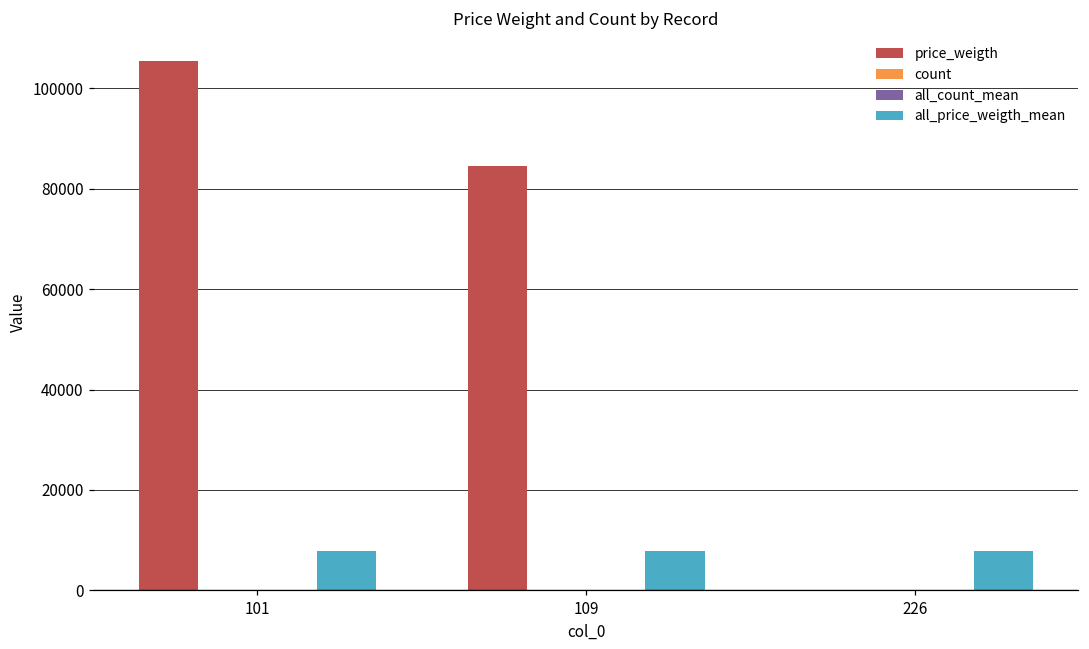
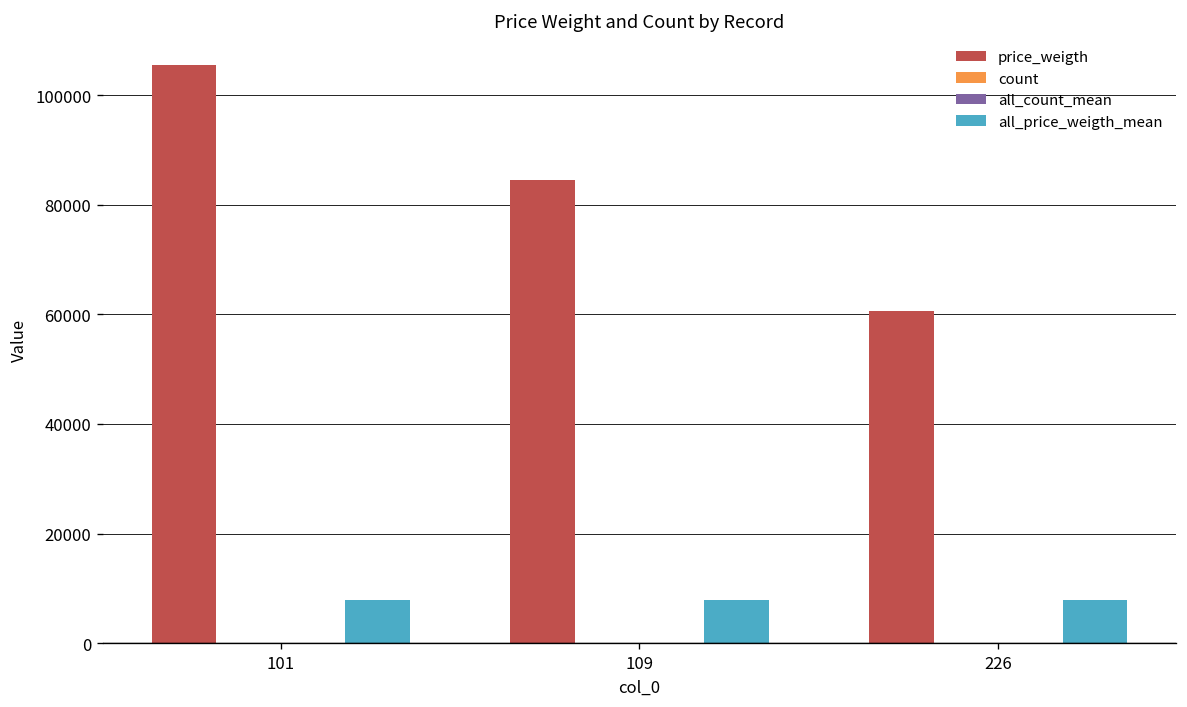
  {
    "price_weigth": {
      "101": 105000,
      "109": 85000,
-     "226": 0
+     "226": 61000
    },
    "all_price_weigth_mean": {
      "101": 8000,
      "109": 8000,
      "226": 8000
    }
  }
